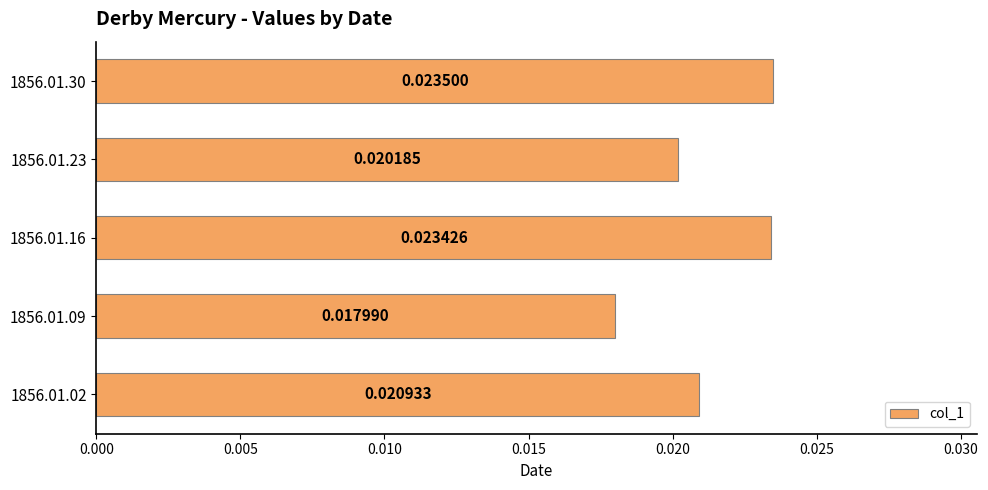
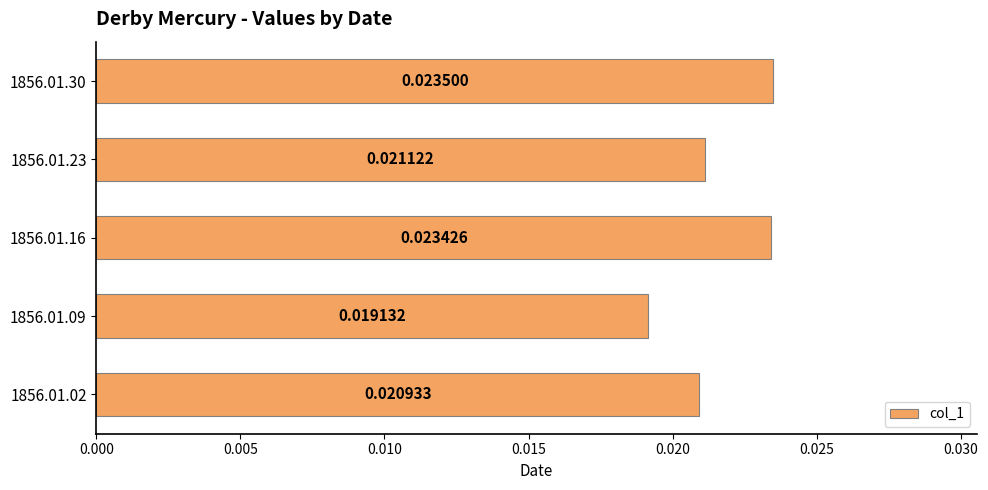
  {
    "1856.01.30": 0.023500,
-   "1856.01.23": 0.020185,
+   "1856.01.23": 0.021122,
    "1856.01.16": 0.023426,
-   "1856.01.09": 0.017990,
+   "1856.01.09": 0.019132,
    "1856.01.02": 0.020933
  }
